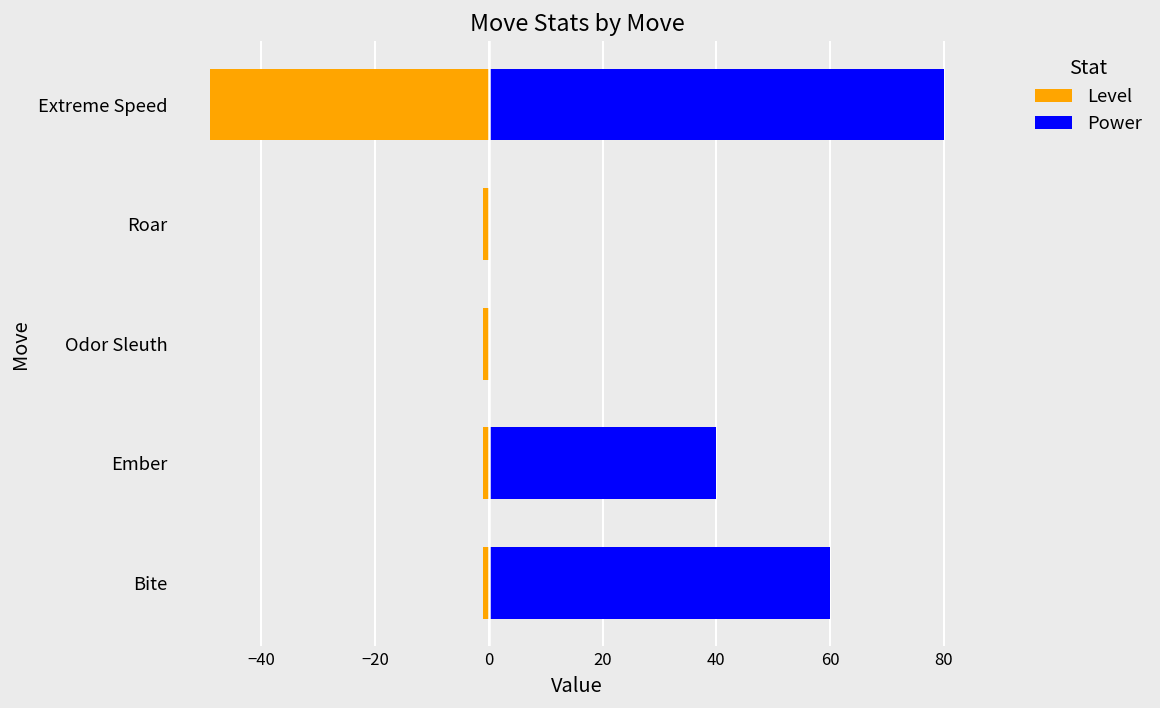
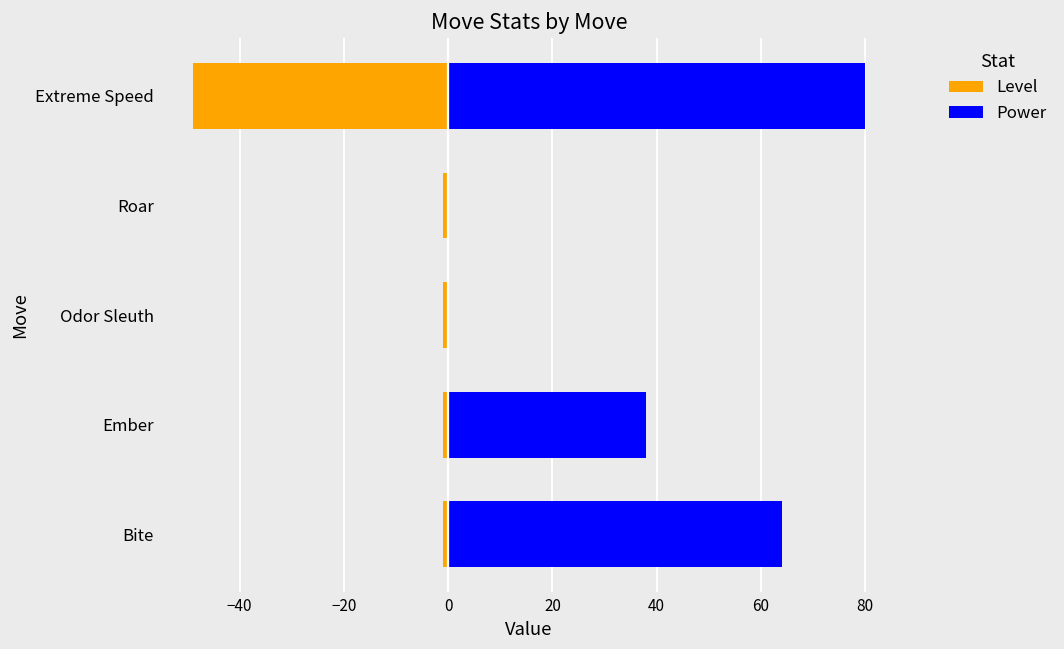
  {
    "Level": {
      "Extreme Speed": -49,
      "Roar": -1,
      "Odor Sleuth": -1,
      "Ember": -1,
      "Bite": -1
    },
    "Power": {
      "Extreme Speed": 80,
      "Roar": 0,
      "Odor Sleuth": 0,
-     "Ember": 40,
-     "Bite": 60
+     "Ember": 38,
+     "Bite": 64
    }
  }
